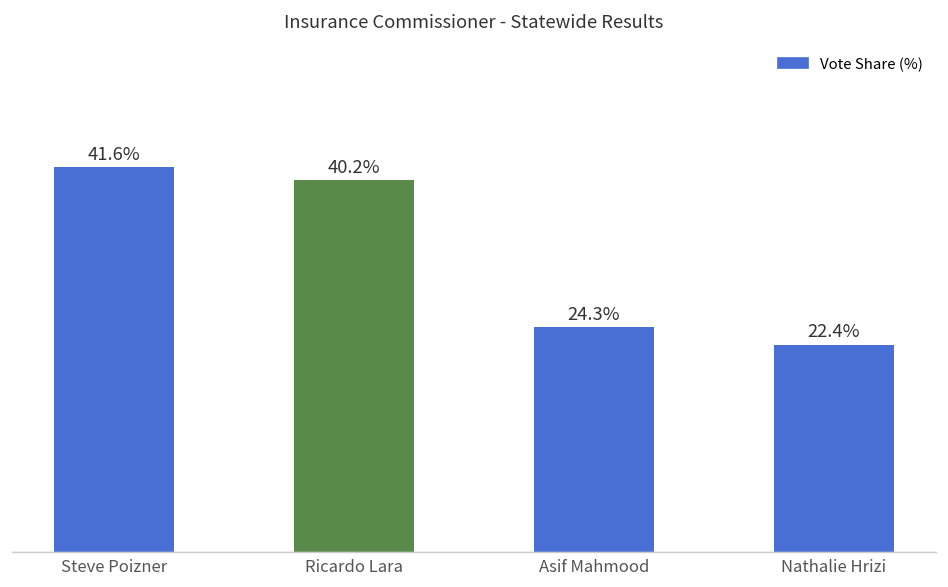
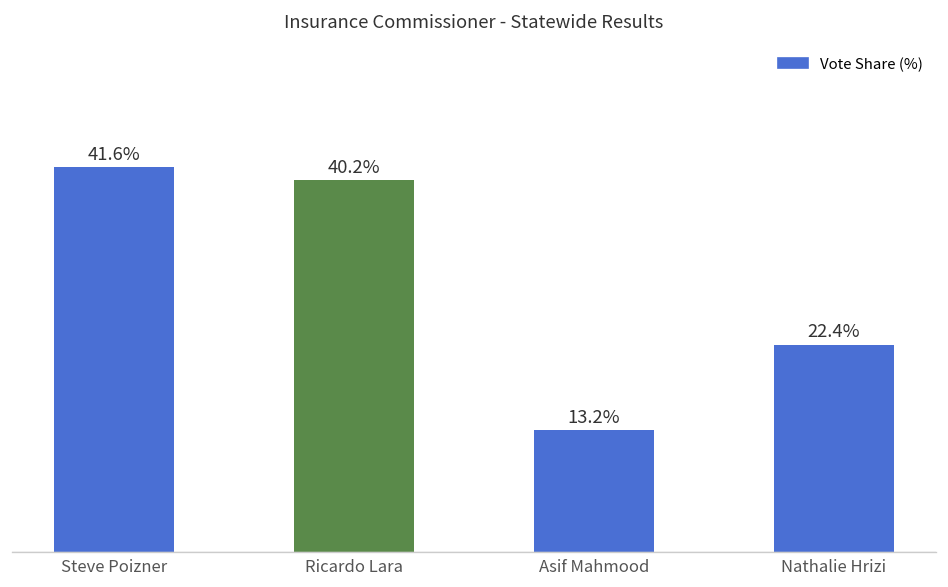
  {
    "Steve Poizner": "41.6%",
    "Ricardo Lara": "40.2%",
-   "Asif Mahmood": "24.3%",
+   "Asif Mahmood": "13.2%",
    "Nathalie Hrizi": "22.4%"
  }
